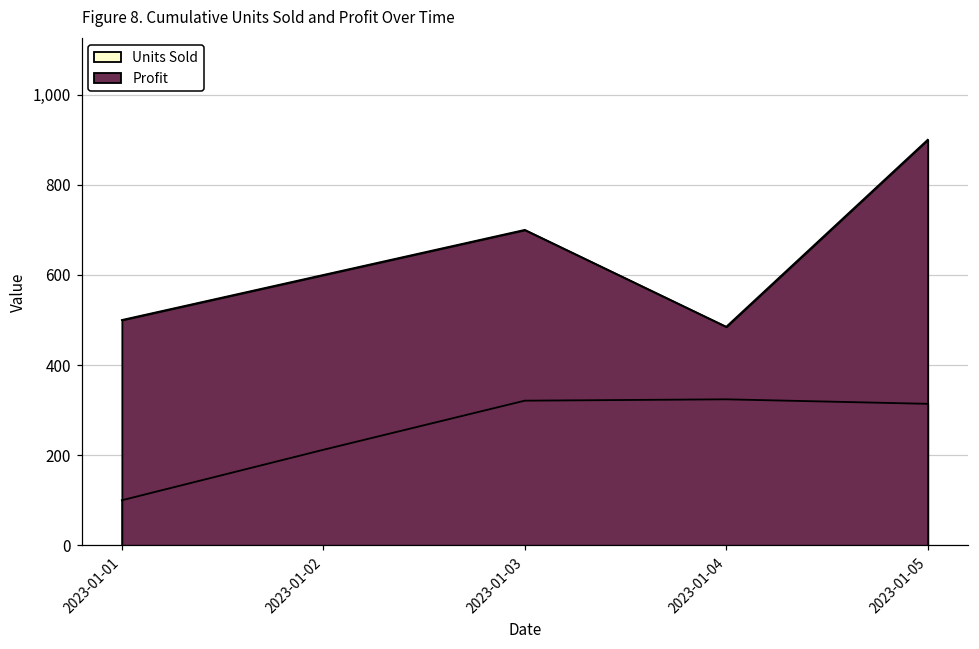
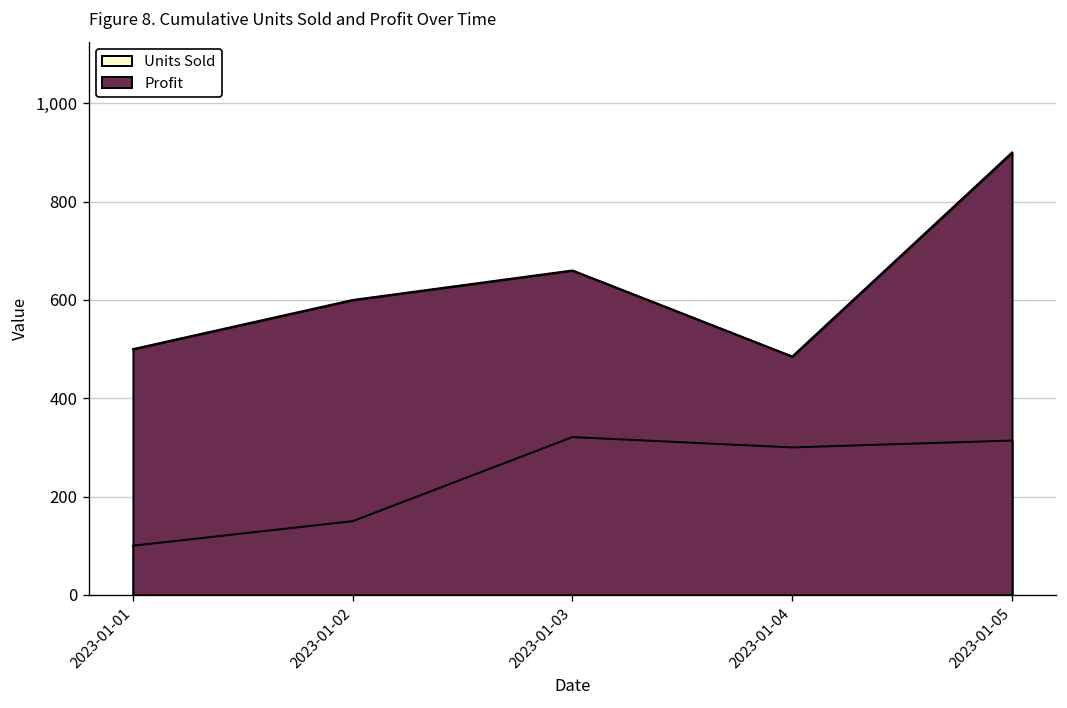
  {
    "Units Sold": {
      "2023-01-01": 100,
-     "2023-01-02": 210,
+     "2023-01-02": 150,
      "2023-01-03": 320,
-     "2023-01-04": 320,
+     "2023-01-04": 300,
      "2023-01-05": 310
    },
    "Profit": {
      "2023-01-01": 500,
      "2023-01-02": 600,
-     "2023-01-03": 700,
+     "2023-01-03": 660,
      "2023-01-04": 490,
      "2023-01-05": 900
    }
  }
